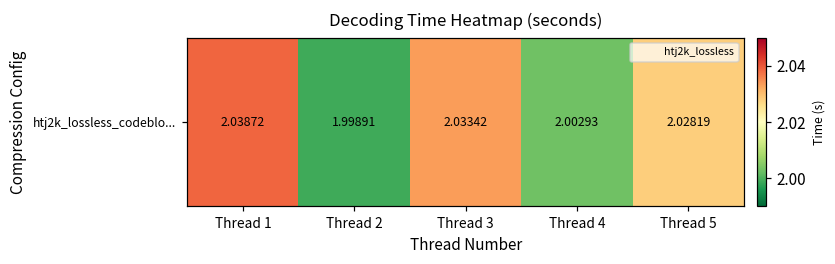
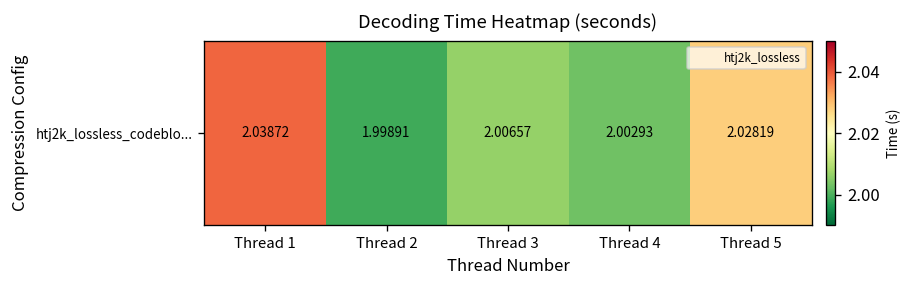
  {
    "htj2k_lossless_codeblo...": {
      "Thread 1": 2.03872,
      "Thread 2": 1.99891,
-     "Thread 3": 2.03342,
+     "Thread 3": 2.00657,
      "Thread 4": 2.00293,
      "Thread 5": 2.02819
    }
  }
